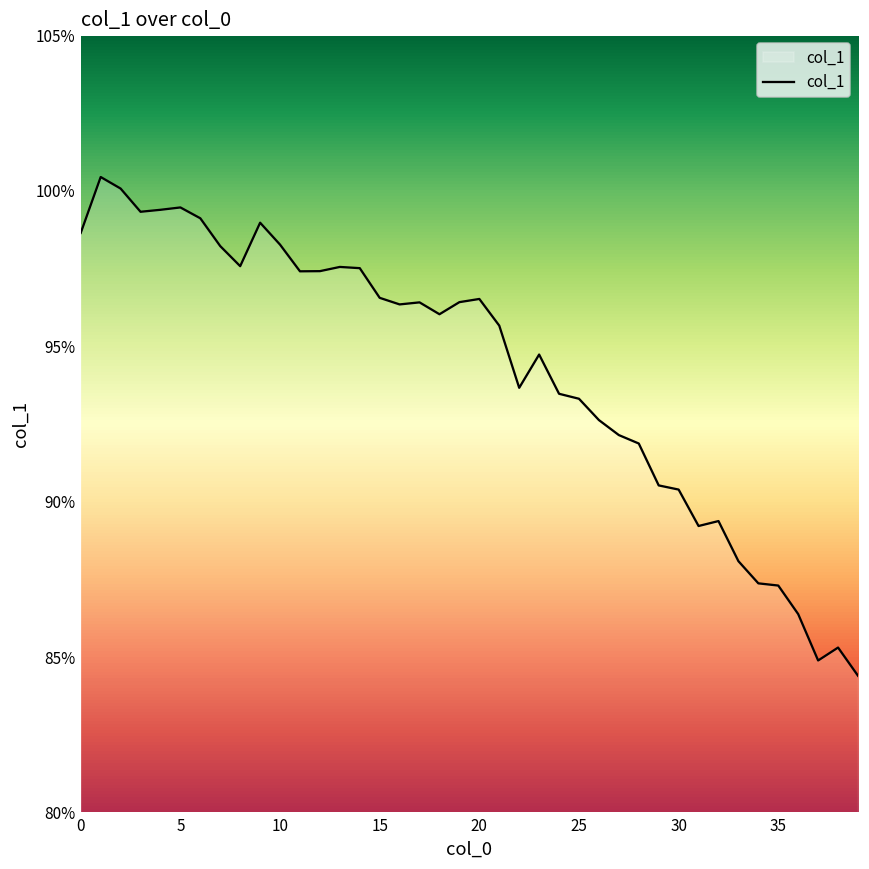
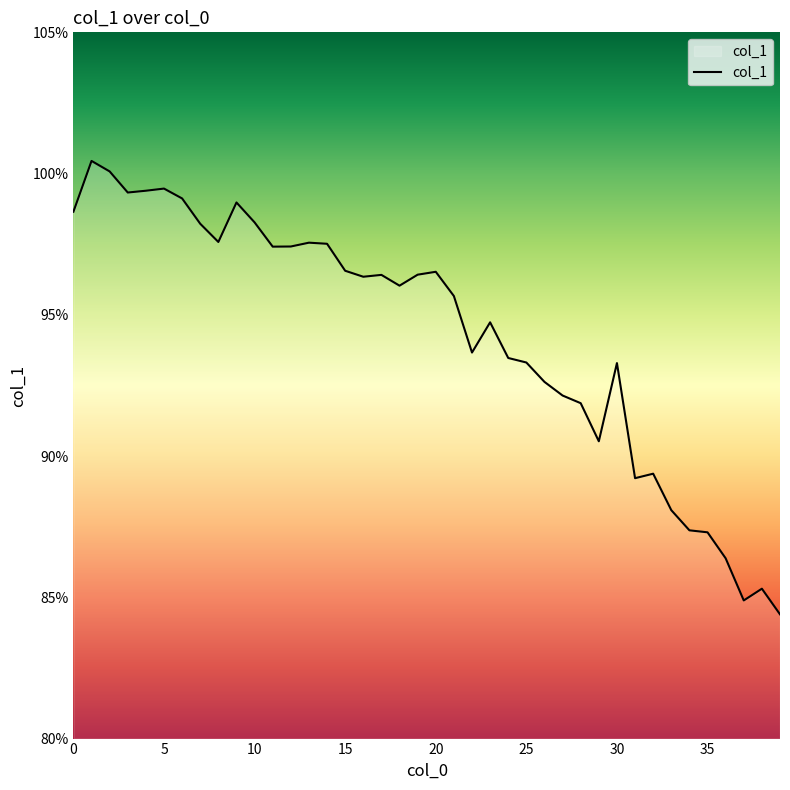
  {
    "0": "98.6%",
    "5": "99.5%",
    "10": "98.3%",
    "15": "96.6%",
    "20": "96.5%",
    "25": "93.3%",
-   "30": "90.4%",
+   "30": "93.3%",
    "35": "87.3%"
  }
